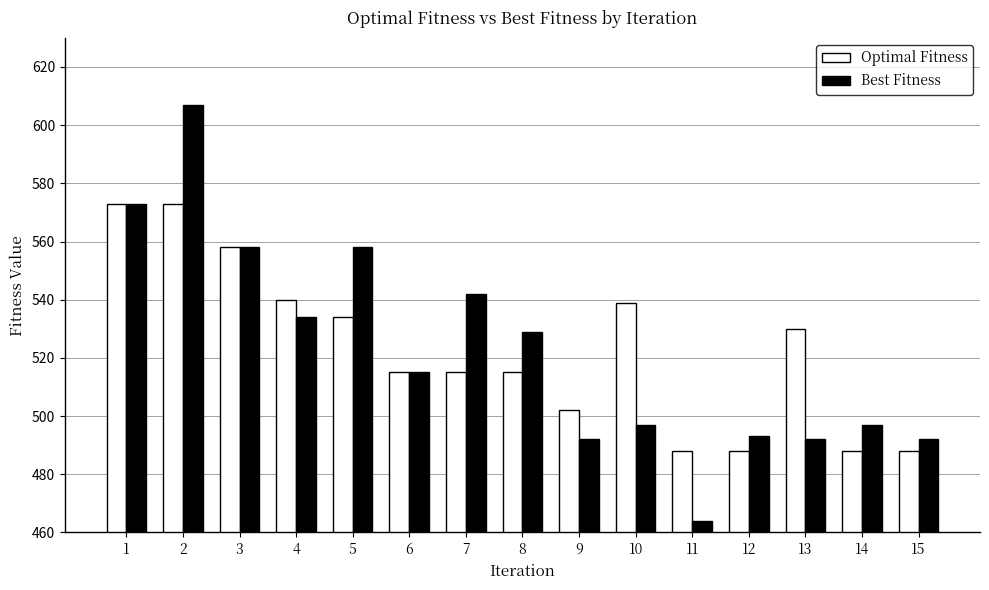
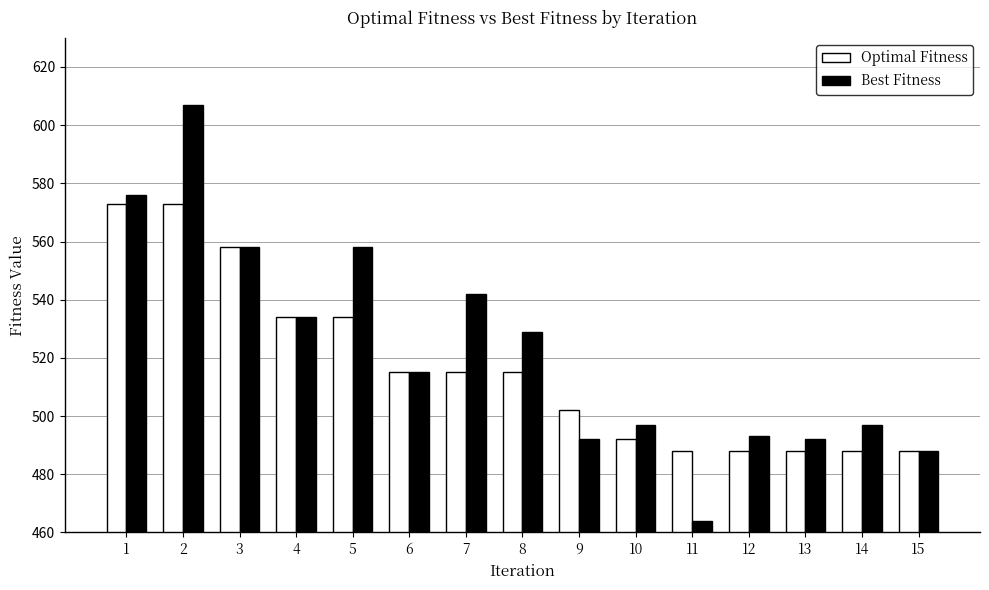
  {
    "Optimal Fitness": {
      "1": 573,
      "2": 573,
      "3": 558,
-     "4": 540,
+     "4": 534,
      "5": 534,
      "6": 515,
      "7": 515,
      "8": 515,
      "9": 502,
-     "10": 539,
+     "10": 492,
      "11": 488,
      "12": 488,
-     "13": 530,
+     "13": 488,
      "14": 488,
      "15": 488
    },
    "Best Fitness": {
-     "1": 573,
+     "1": 576,
      "2": 607,
      "3": 558,
      "4": 534,
      "5": 558,
      "6": 515,
      "7": 542,
      "8": 529,
      "9": 492,
      "10": 497,
      "11": 464,
      "12": 493,
      "13": 492,
      "14": 497,
-     "15": 492
+     "15": 488
    }
  }
